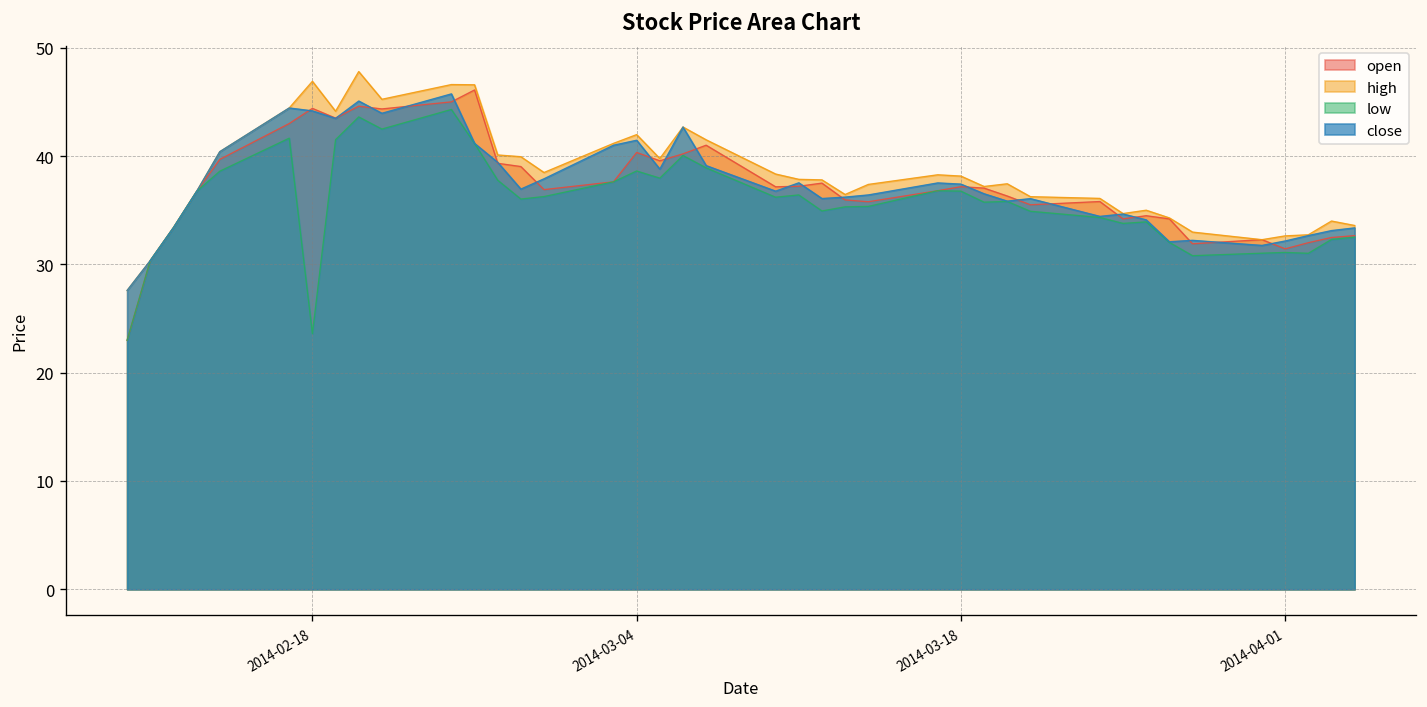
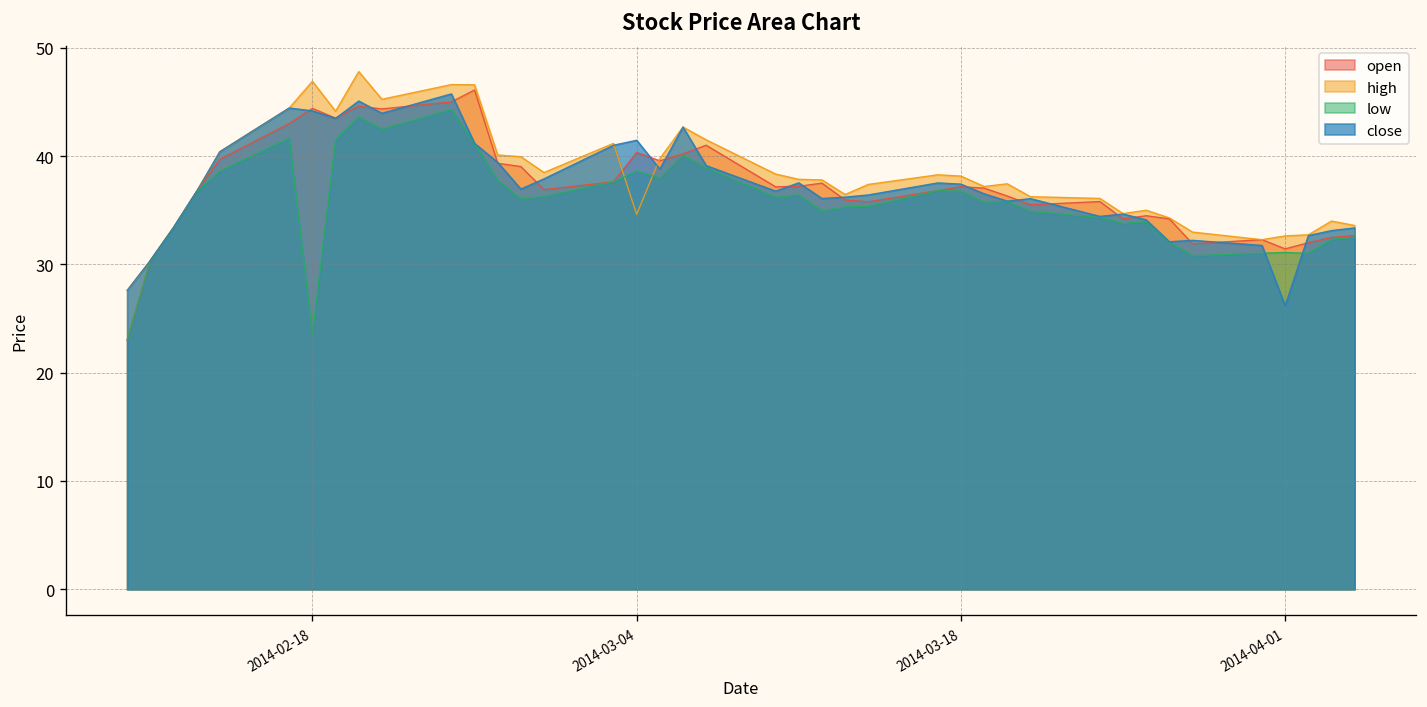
  {
    "open": {
      "2014-03-04": 40,
      "2014-04-01": 31
    },
    "high": {
      "2014-02-18": 47,
-     "2014-03-04": 42,
+     "2014-03-04": 35,
      "2014-03-18": 38,
      "2014-04-01": 33
    },
    "low": {
      "2014-02-18": 24,
      "2014-03-04": 39,
      "2014-03-18": 37,
      "2014-04-01": 31
    },
    "close": {
      "2014-03-04": 41,
-     "2014-04-01": 32
+     "2014-04-01": 26
    }
  }
